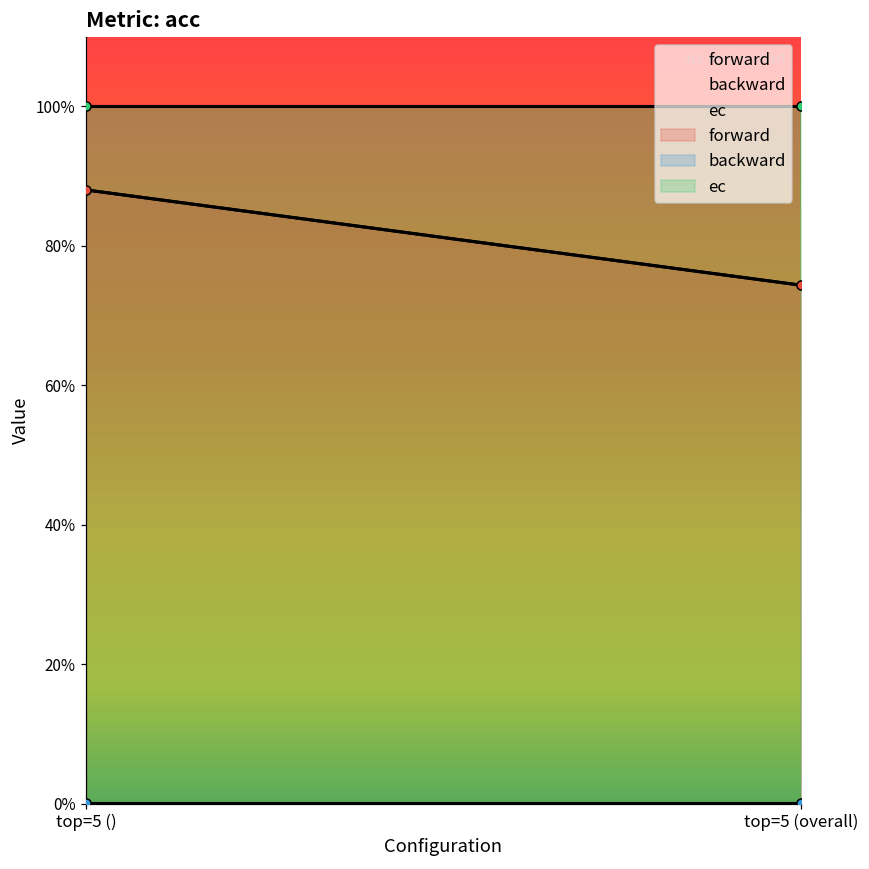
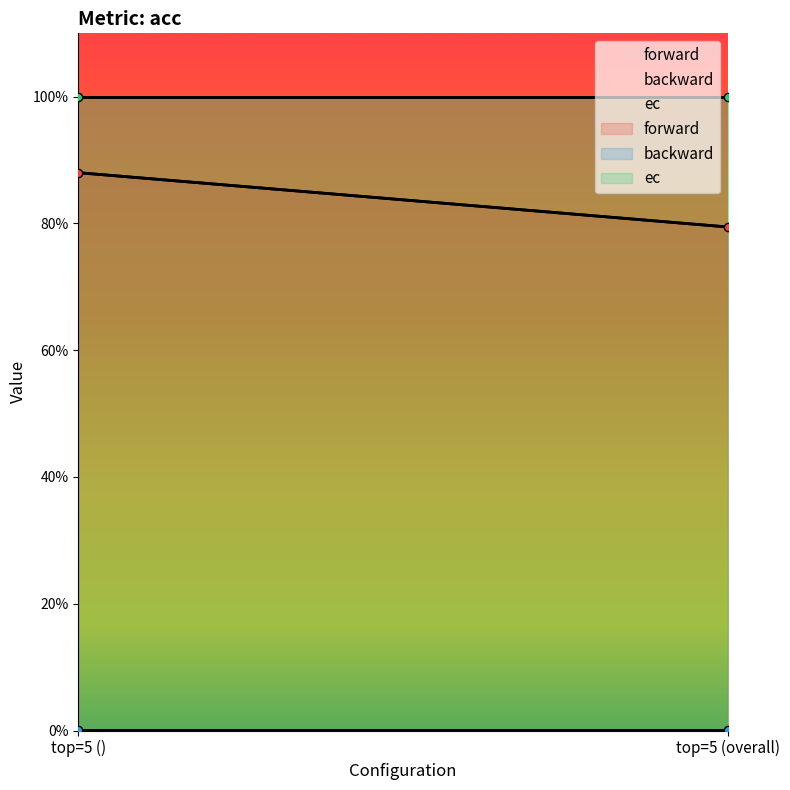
  {
    "forward": {
      "top=5 ()": "88%",
-     "top=5 (overall)": "74%"
+     "top=5 (overall)": "79%"
    }
  }
